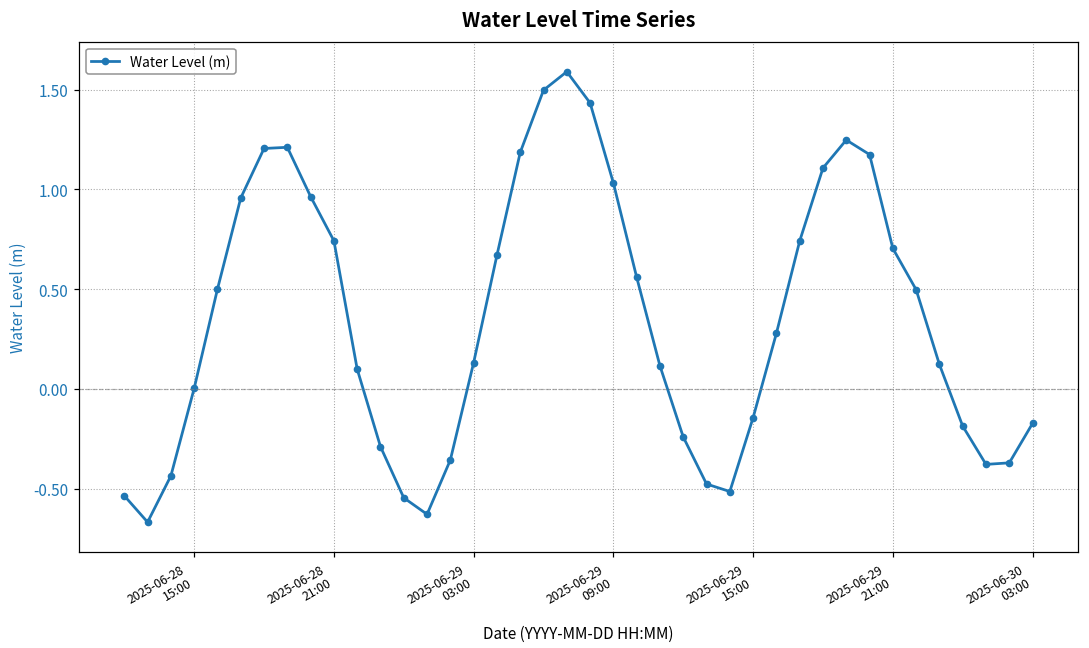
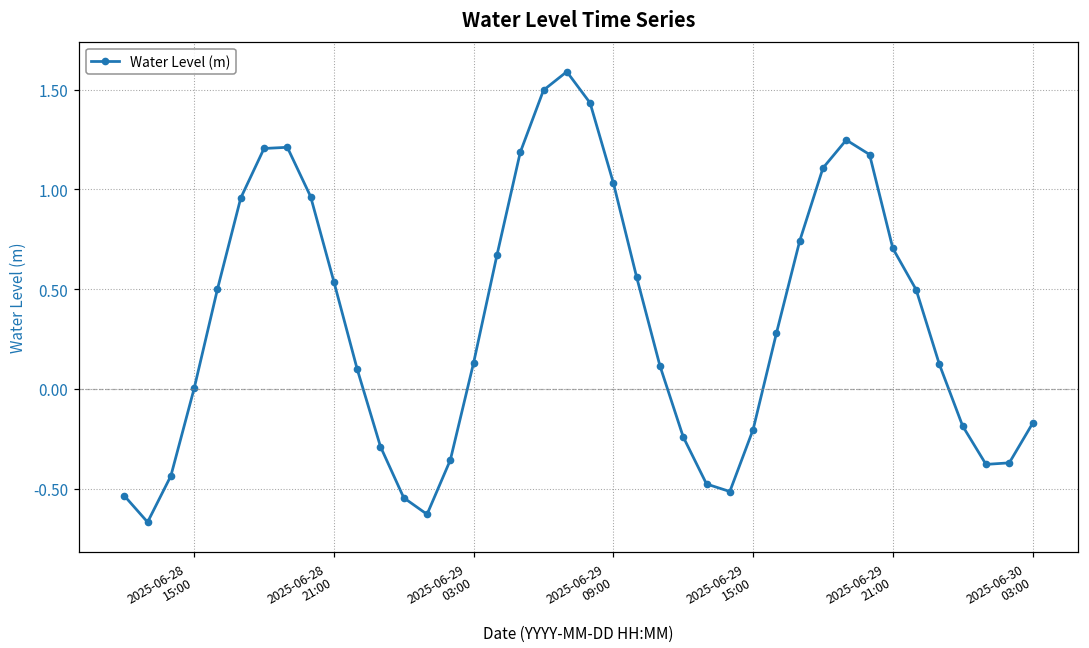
  {
    "2025-06-28 15:00": 0.00,
-   "2025-06-28 21:00": 0.74,
+   "2025-06-28 21:00": 0.54,
    "2025-06-29 03:00": 0.13,
    "2025-06-29 09:00": 1.03,
-   "2025-06-29 15:00": -0.14,
+   "2025-06-29 15:00": -0.20,
    "2025-06-29 21:00": 0.70,
    "2025-06-30 03:00": -0.17
  }
